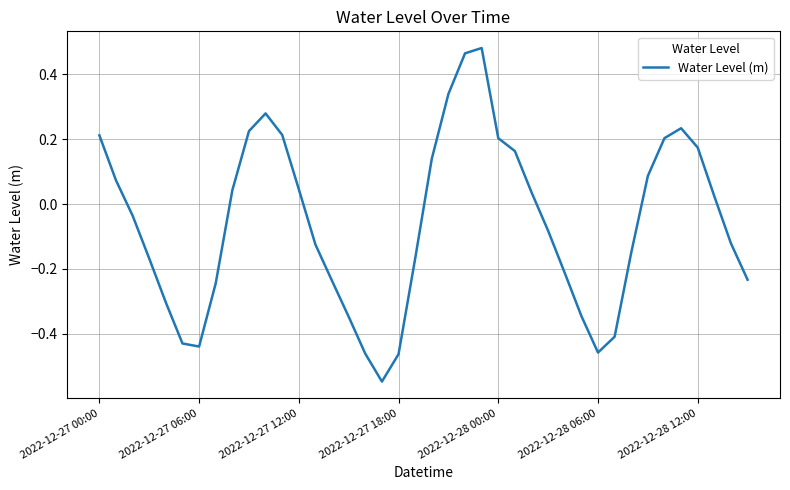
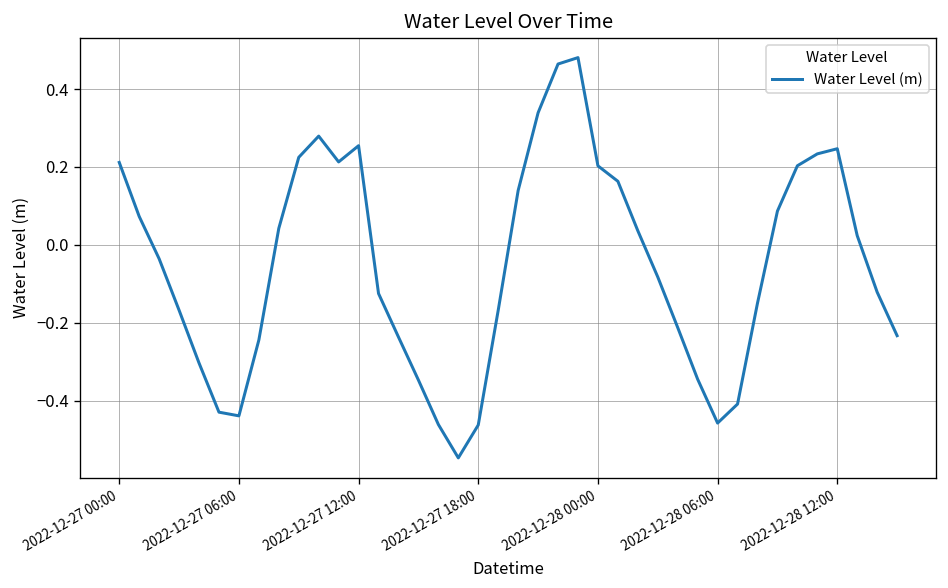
  {
    "2022-12-27 00:00": 0.21,
    "2022-12-27 06:00": -0.44,
-   "2022-12-27 12:00": 0.05,
+   "2022-12-27 12:00": 0.25,
    "2022-12-27 18:00": -0.46,
    "2022-12-28 00:00": 0.20,
    "2022-12-28 06:00": -0.46,
-   "2022-12-28 12:00": 0.17
+   "2022-12-28 12:00": 0.25
  }
